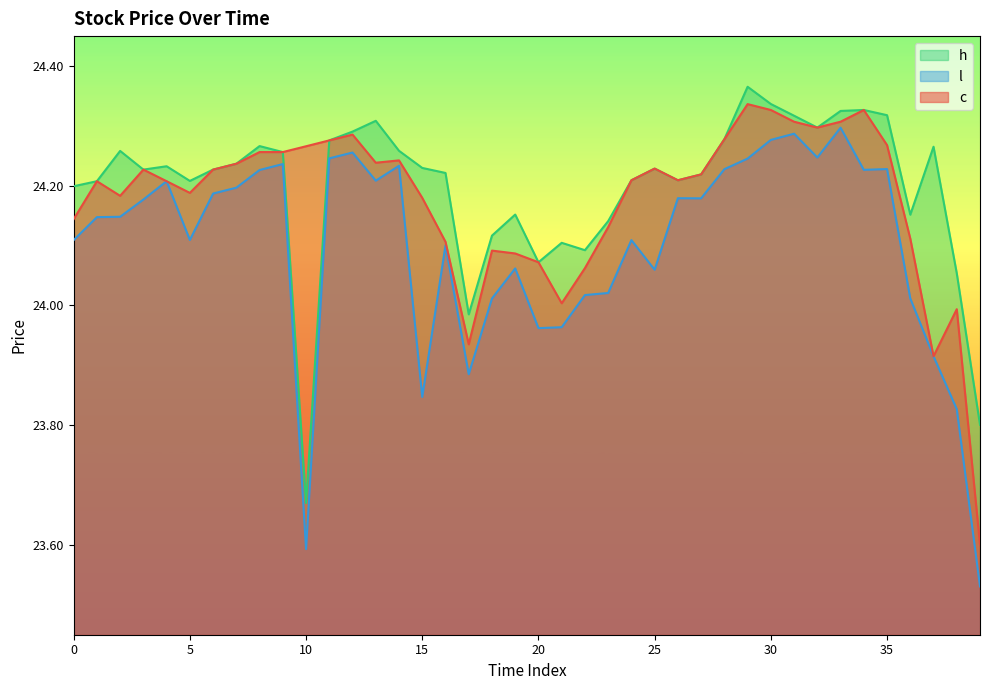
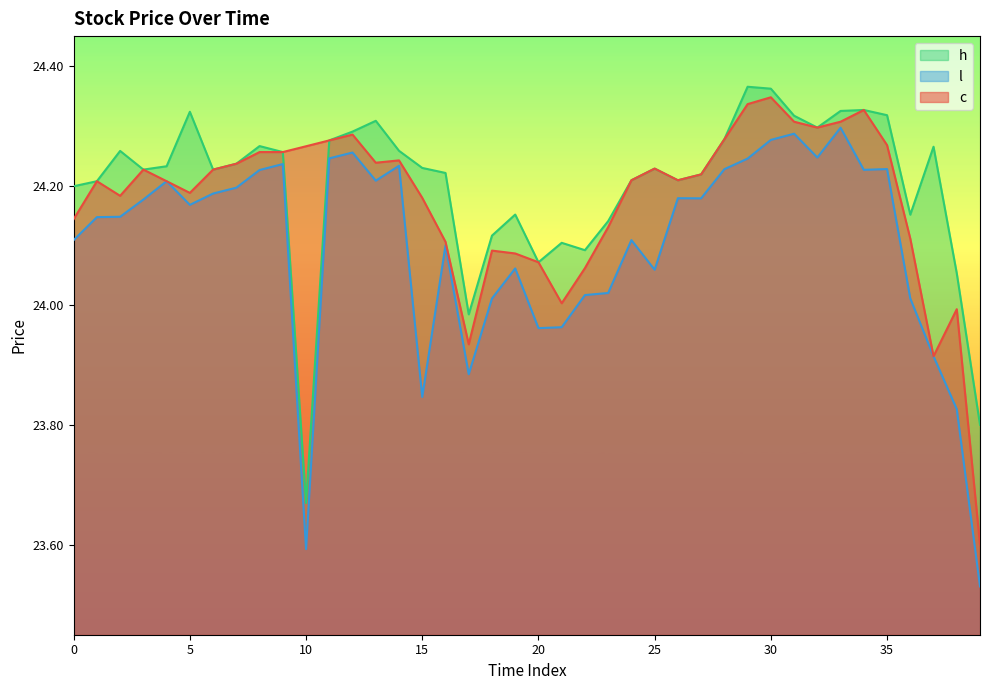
  {
    "h": {
      "0": 24.20,
-     "5": 24.21,
+     "5": 24.32,
      "10": 23.67,
      "15": 24.23,
-     "30": 24.34,
+     "30": 24.36,
      "35": 24.32
    },
    "l": {
      "0": 24.11,
-     "5": 24.11,
+     "5": 24.17,
      "10": 23.59,
      "15": 23.85,
      "20": 23.96,
      "25": 24.06,
      "30": 24.28,
      "35": 24.23
    },
    "c": {
      "0": 24.14,
      "5": 24.19,
      "10": 24.27,
      "15": 24.18,
-     "30": 24.33,
+     "30": 24.35,
      "35": 24.27
    }
  }
